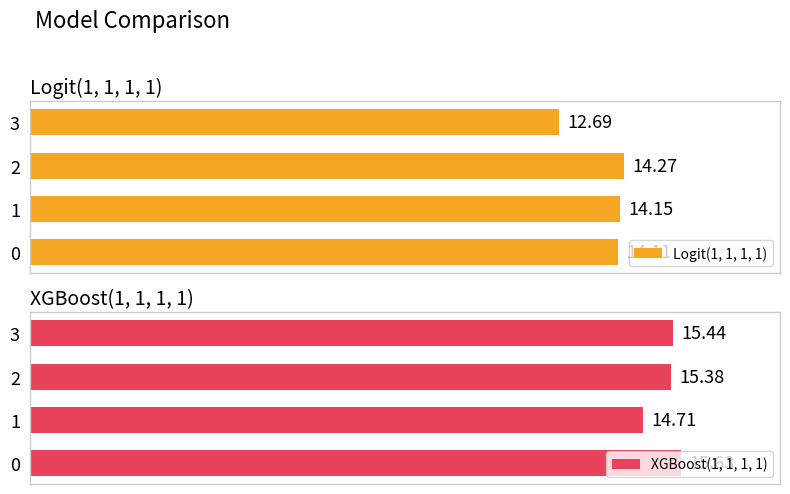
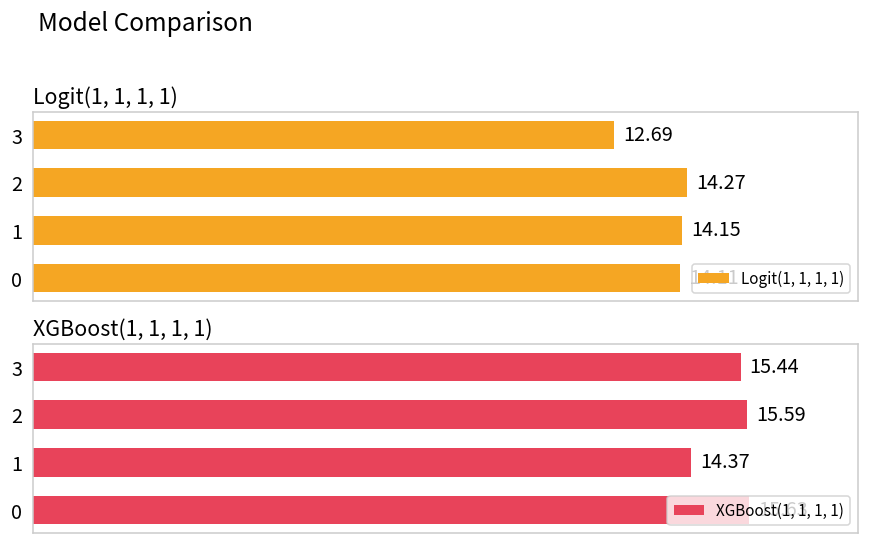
  {
    "Logit(1, 1, 1, 1)": {
      "3": 12.69,
      "2": 14.27,
      "1": 14.15
    },
    "XGBoost(1, 1, 1, 1)": {
      "3": 15.44,
-     "2": 15.38,
-     "1": 14.71
+     "2": 15.59,
+     "1": 14.37
    }
  }
